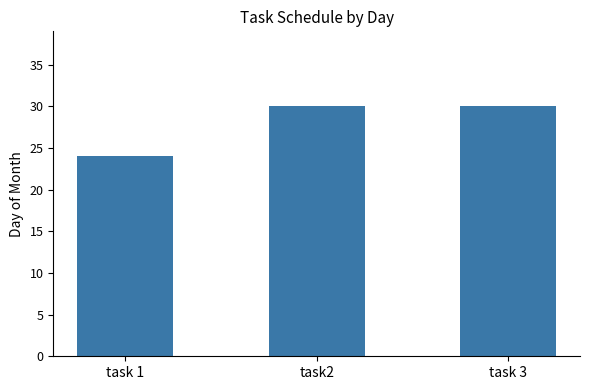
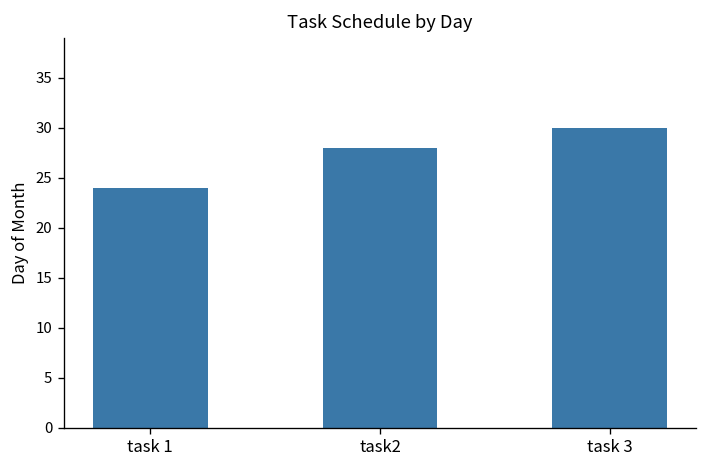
  {
    "task 1": 24,
-   "task2": 30,
+   "task2": 28,
    "task 3": 30
  }
